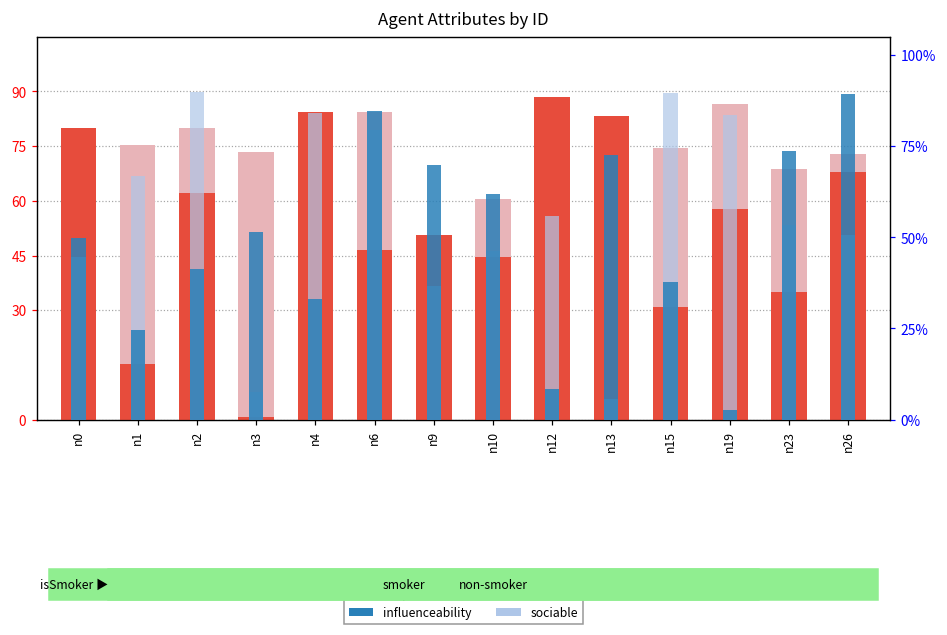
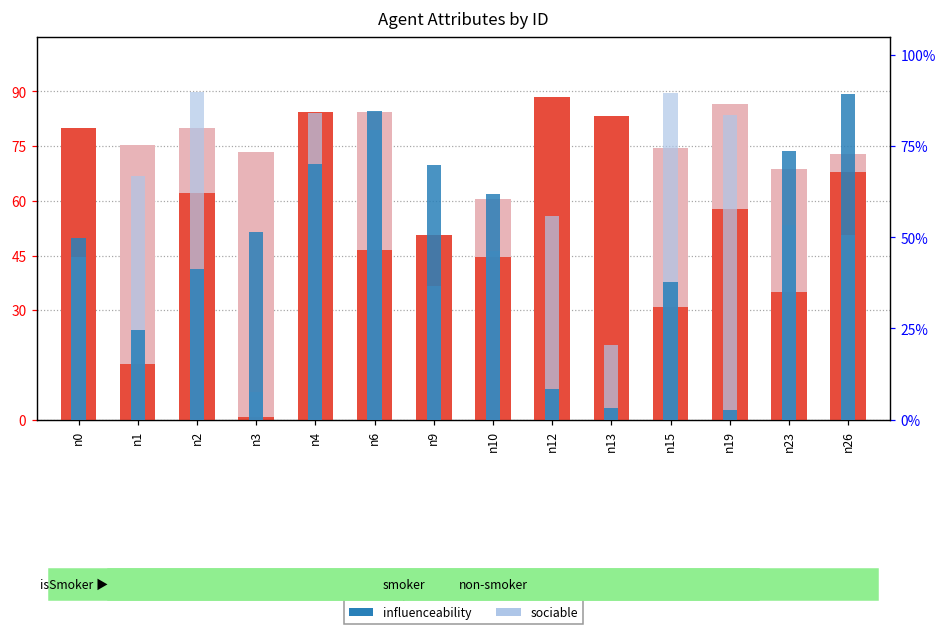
  {
    "sociable": {
      "n1": "67%",
      "n2": "90%",
      "n4": "84%",
      "n12": "56%",
-     "n13": "6%",
+     "n13": "20%",
      "n15": "90%",
      "n19": "83%"
    },
    "influenceability": {
      "n0": "50%",
      "n3": "51%",
-     "n4": "33%",
+     "n4": "70%",
      "n6": "85%",
      "n9": "70%",
      "n10": "62%",
-     "n13": "73%",
+     "n13": "3%",
      "n23": "74%",
      "n26": "89%"
    }
  }
